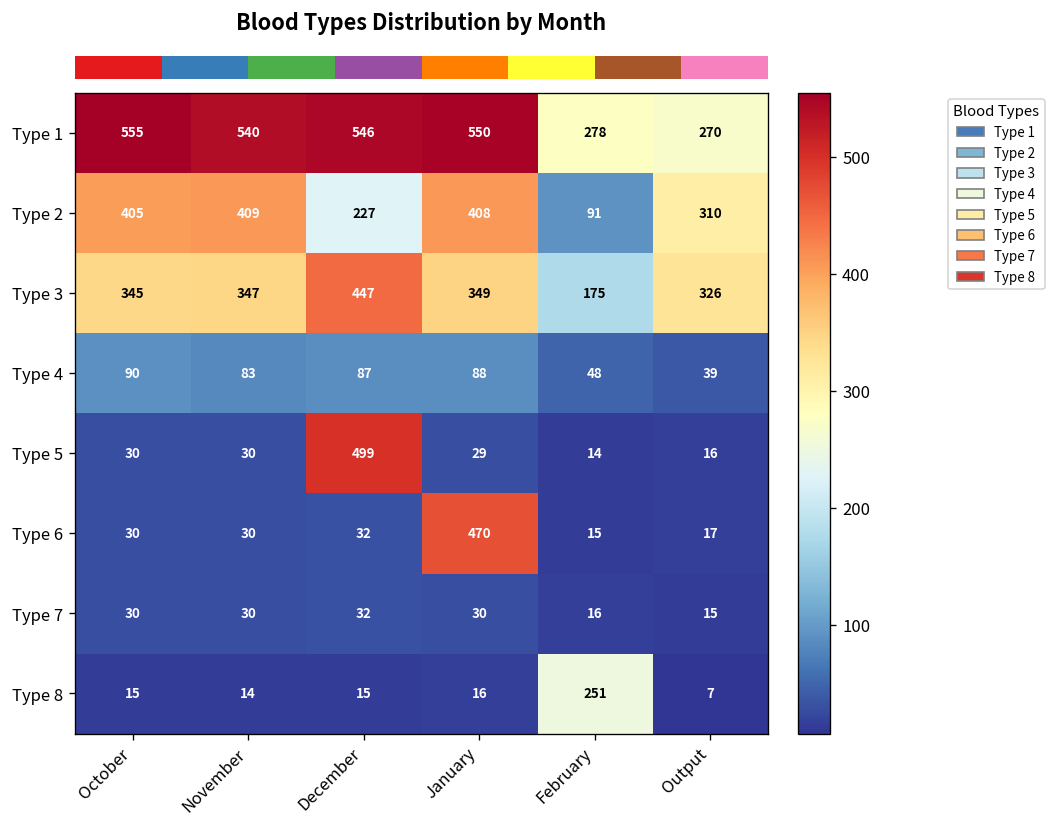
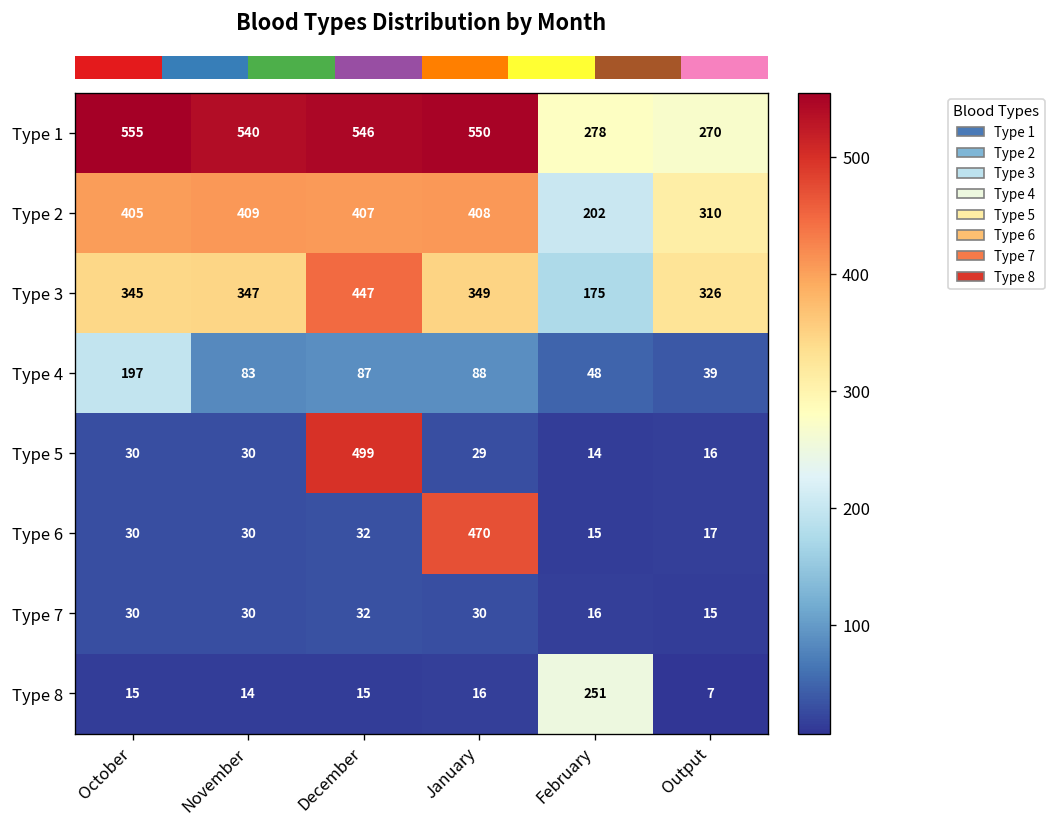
  {
    "Type 1": {
      "October": 555,
      "November": 540,
      "December": 546,
      "January": 550,
      "February": 278,
      "Output": 270
    },
    "Type 2": {
      "October": 405,
      "November": 409,
-     "December": 227,
+     "December": 407,
      "January": 408,
-     "February": 91,
+     "February": 202,
      "Output": 310
    },
    "Type 3": {
      "October": 345,
      "November": 347,
      "December": 447,
      "January": 349,
      "February": 175,
      "Output": 326
    },
    "Type 4": {
-     "October": 90,
+     "October": 197,
      "November": 83,
      "December": 87,
      "January": 88,
      "February": 48,
      "Output": 39
    },
    "Type 5": {
      "October": 30,
      "November": 30,
      "December": 499,
      "January": 29,
      "February": 14,
      "Output": 16
    },
    "Type 6": {
      "October": 30,
      "November": 30,
      "December": 32,
      "January": 470,
      "February": 15,
      "Output": 17
    },
    "Type 7": {
      "October": 30,
      "November": 30,
      "December": 32,
      "January": 30,
      "February": 16,
      "Output": 15
    },
    "Type 8": {
      "October": 15,
      "November": 14,
      "December": 15,
      "January": 16,
      "February": 251,
      "Output": 7
    }
  }
